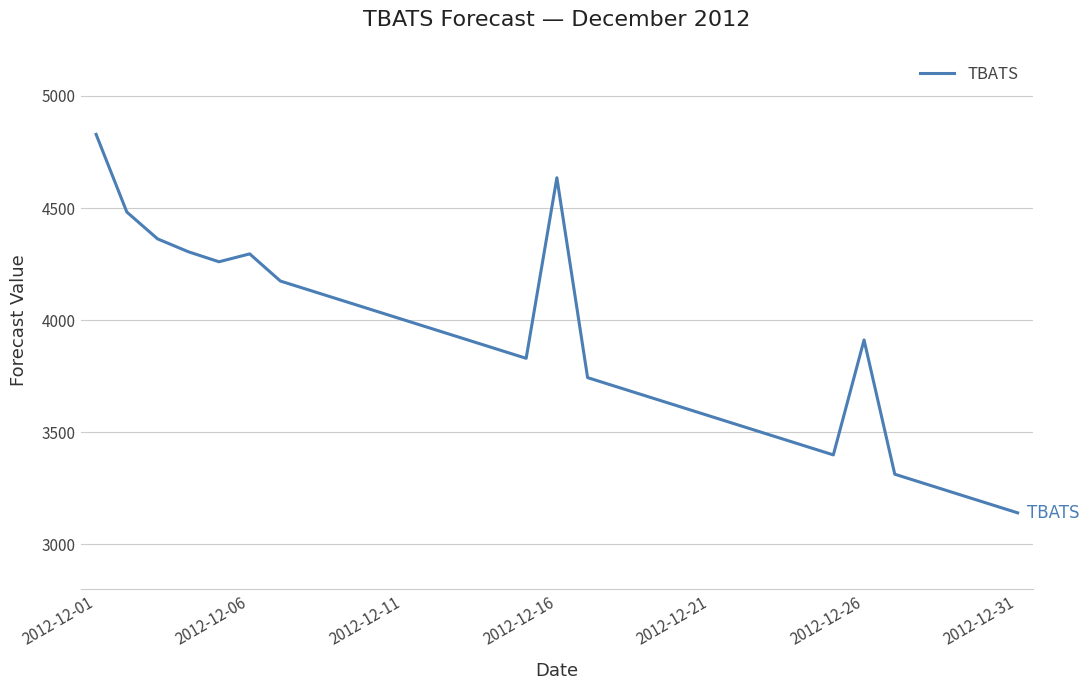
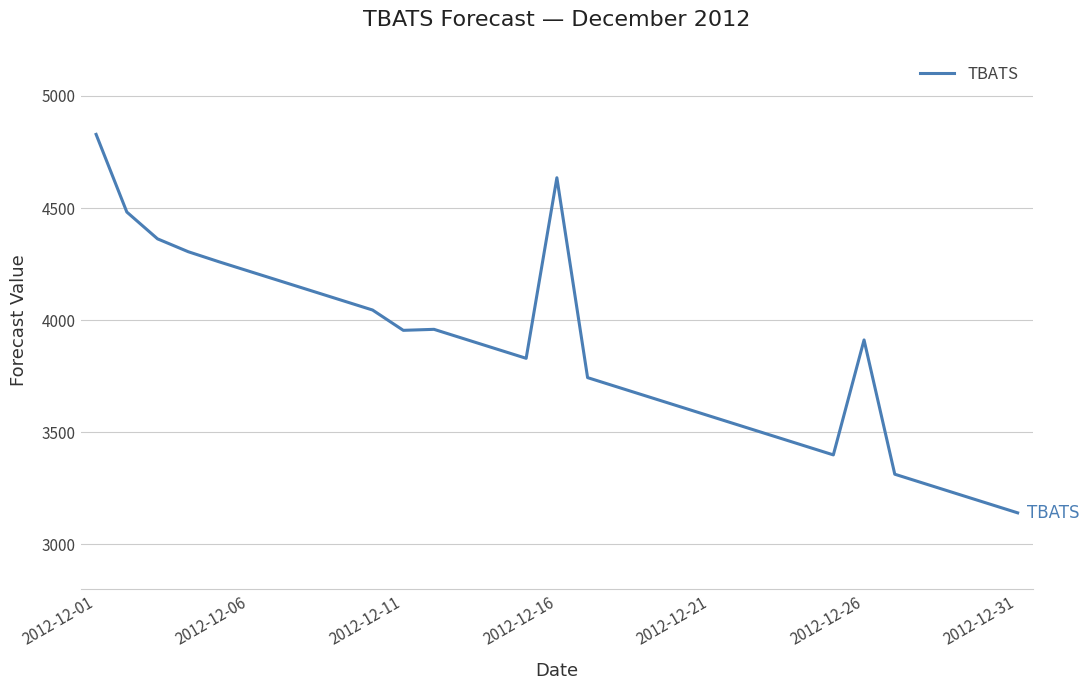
  {
    "2012-12-01": 4830,
-   "2012-12-06": 4300,
-   "2012-12-11": 4000,
+   "2012-12-06": 4220,
+   "2012-12-11": 3950,
    "2012-12-16": 4630,
    "2012-12-21": 3570,
    "2012-12-26": 3910,
    "2012-12-31": 3140
  }
